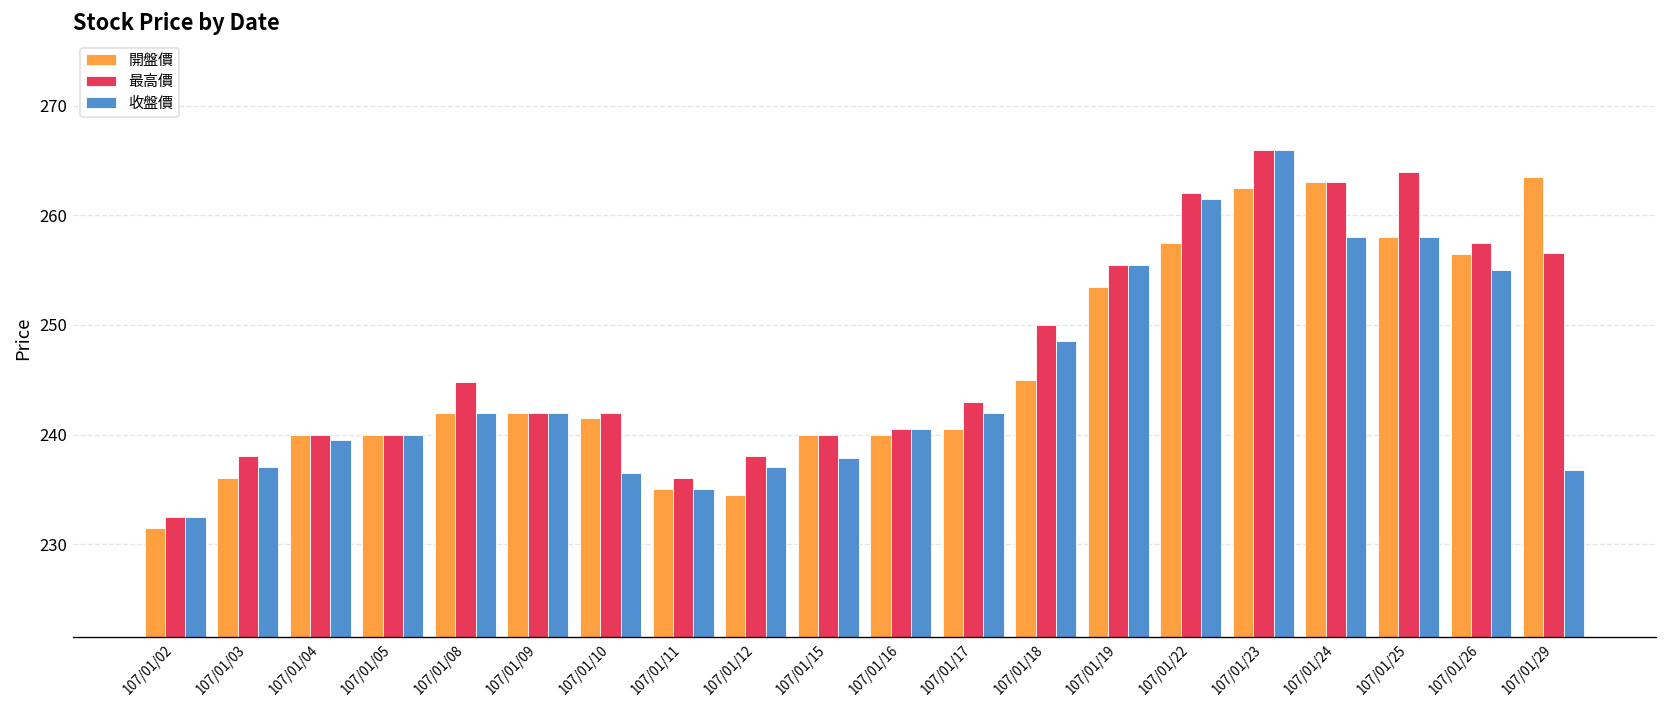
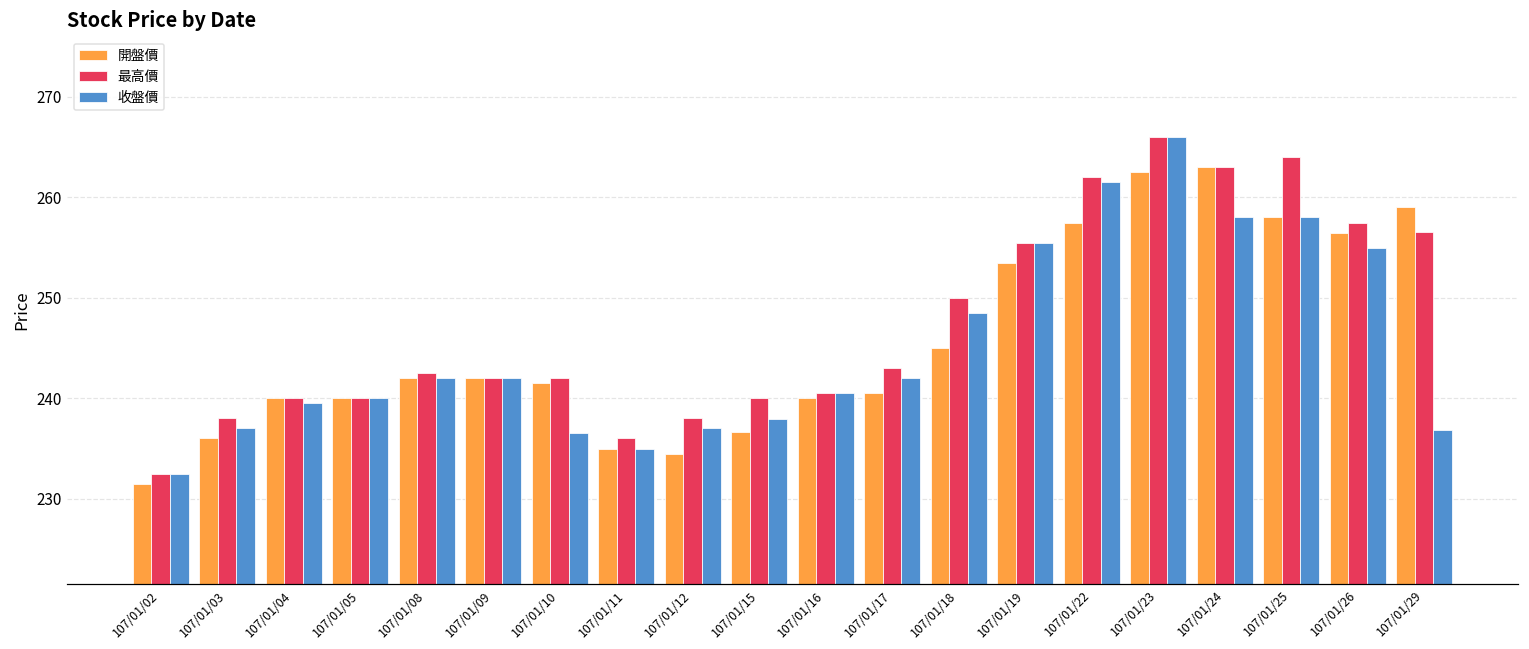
  {
    "開盤價": {
      "107/01/02": 232,
      "107/01/03": 236,
      "107/01/04": 240,
      "107/01/05": 240,
      "107/01/08": 242,
      "107/01/09": 242,
      "107/01/10": 242,
      "107/01/11": 235,
      "107/01/12": 235,
-     "107/01/15": 240,
+     "107/01/15": 237,
      "107/01/16": 240,
      "107/01/17": 241,
      "107/01/18": 245,
      "107/01/19": 254,
      "107/01/22": 258,
      "107/01/23": 263,
      "107/01/24": 263,
      "107/01/25": 258,
      "107/01/26": 257,
-     "107/01/29": 264
+     "107/01/29": 259
    },
    "最高價": {
      "107/01/02": 233,
      "107/01/03": 238,
      "107/01/04": 240,
      "107/01/05": 240,
-     "107/01/08": 245,
+     "107/01/08": 243,
      "107/01/09": 242,
      "107/01/10": 242,
      "107/01/11": 236,
      "107/01/12": 238,
      "107/01/15": 240,
      "107/01/16": 241,
      "107/01/17": 243,
      "107/01/18": 250,
      "107/01/19": 256,
      "107/01/22": 262,
      "107/01/23": 266,
      "107/01/24": 263,
      "107/01/25": 264,
      "107/01/26": 258,
      "107/01/29": 257
    },
    "收盤價": {
      "107/01/02": 233,
      "107/01/03": 237,
      "107/01/04": 240,
      "107/01/05": 240,
      "107/01/08": 242,
      "107/01/09": 242,
      "107/01/10": 237,
      "107/01/11": 235,
      "107/01/12": 237,
      "107/01/15": 238,
      "107/01/16": 241,
      "107/01/17": 242,
      "107/01/18": 249,
      "107/01/19": 256,
      "107/01/22": 262,
      "107/01/23": 266,
      "107/01/24": 258,
      "107/01/25": 258,
      "107/01/26": 255,
      "107/01/29": 237
    }
  }
